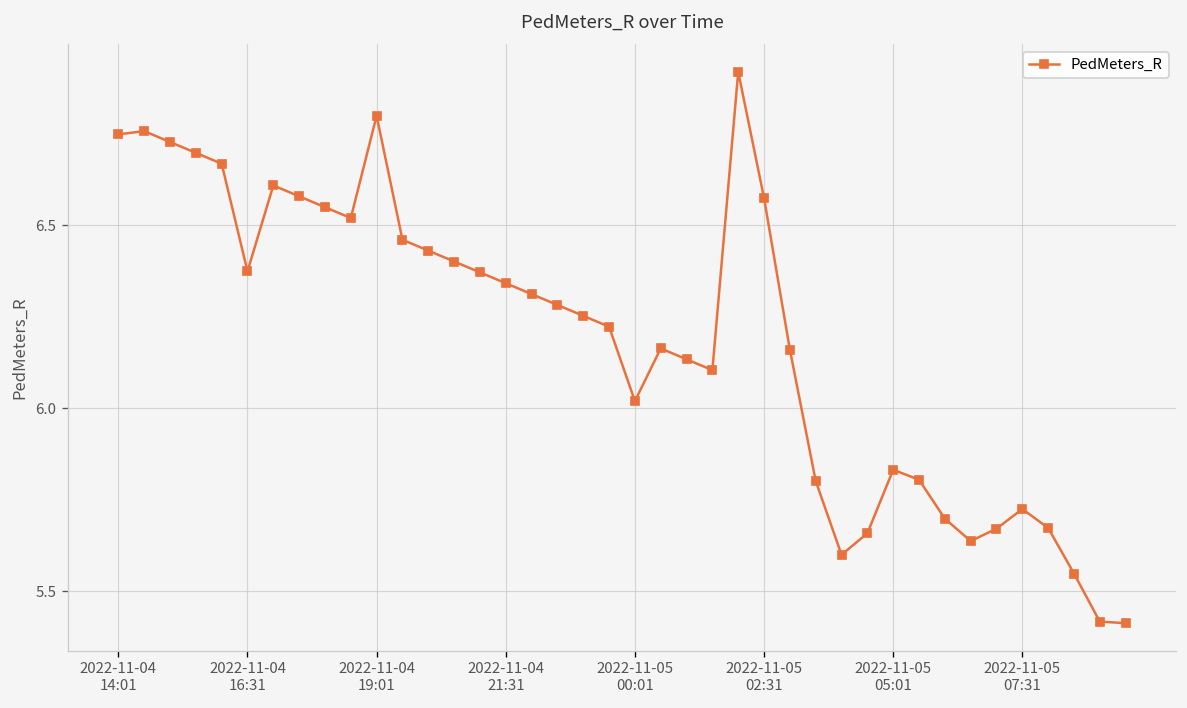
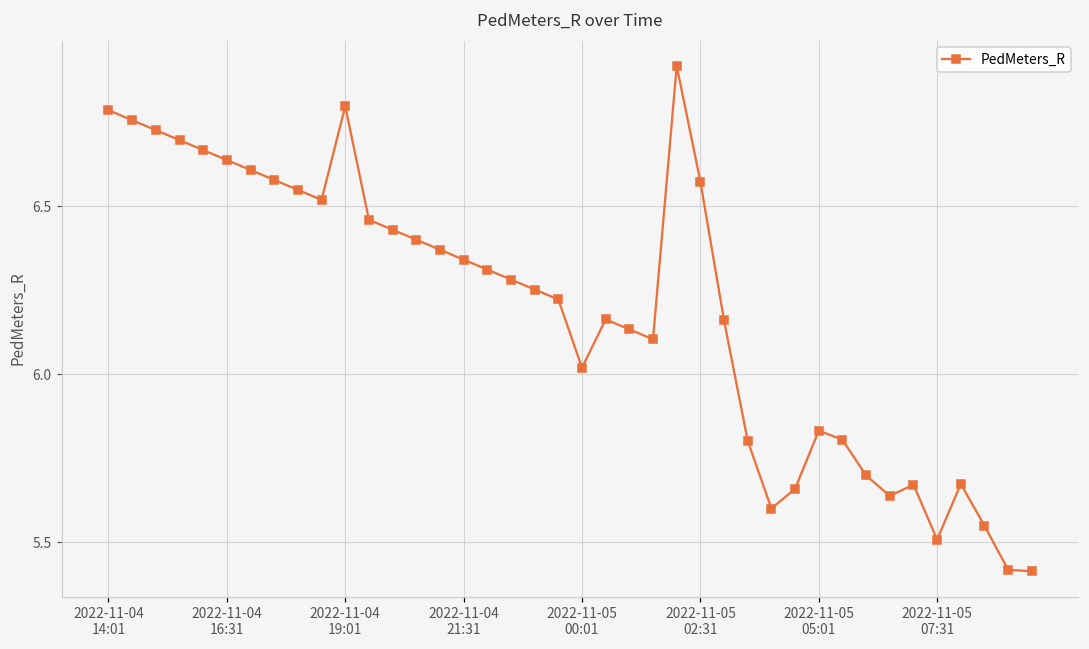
  {
-   "2022-11-04 14:01": 6.75,
-   "2022-11-04 16:31": 6.37,
+   "2022-11-04 14:01": 6.79,
+   "2022-11-04 16:31": 6.64,
    "2022-11-04 19:01": 6.80,
    "2022-11-04 21:31": 6.34,
    "2022-11-05 00:01": 6.02,
    "2022-11-05 02:31": 6.57,
    "2022-11-05 05:01": 5.83,
-   "2022-11-05 07:31": 5.73
+   "2022-11-05 07:31": 5.51
  }
